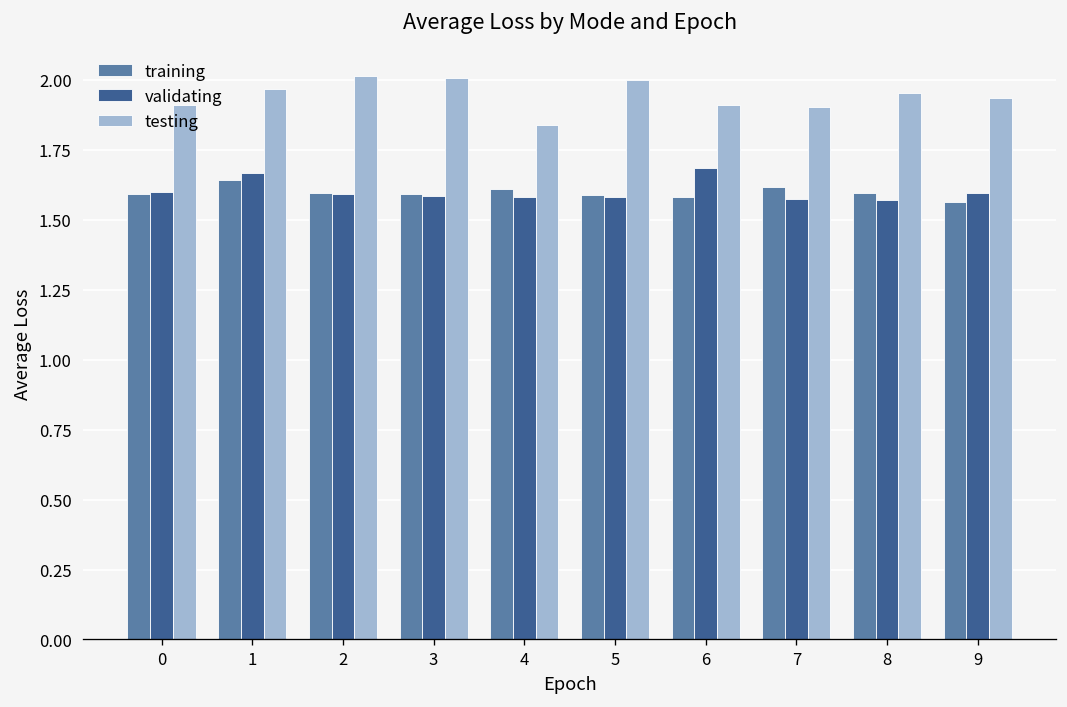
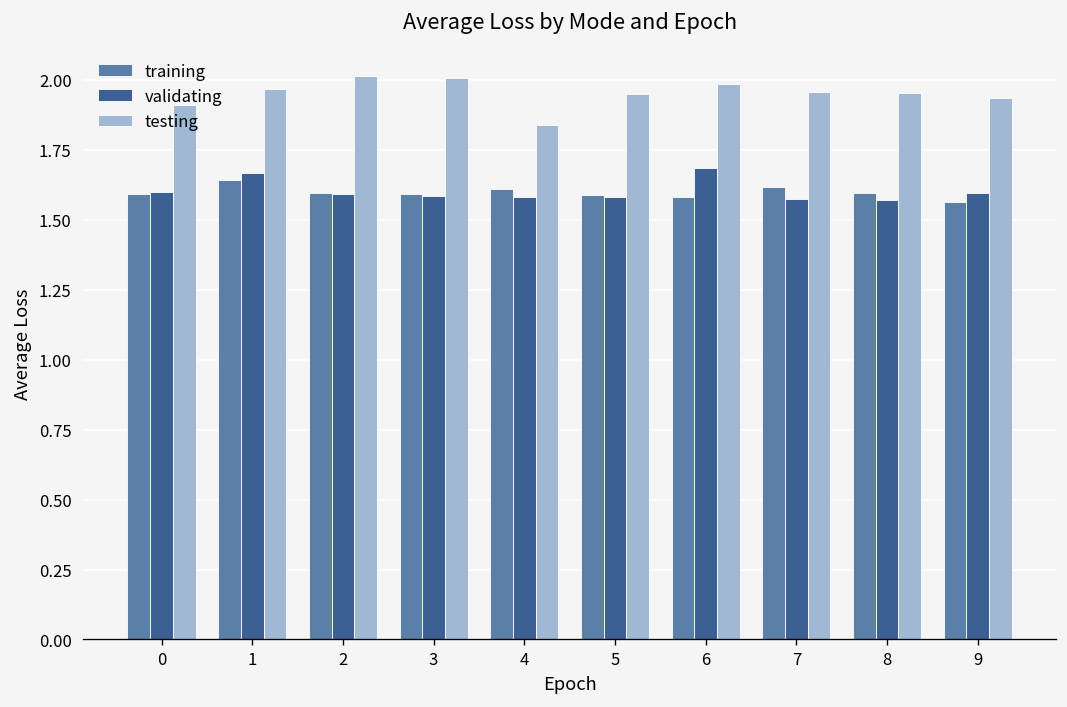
  {
    "testing": {
      "0": 1.91,
      "1": 1.97,
      "2": 2.01,
      "3": 2.01,
      "4": 1.84,
-     "5": 2.00,
-     "6": 1.91,
-     "7": 1.90,
+     "5": 1.95,
+     "6": 1.98,
+     "7": 1.96,
      "8": 1.95,
      "9": 1.94
    }
  }
